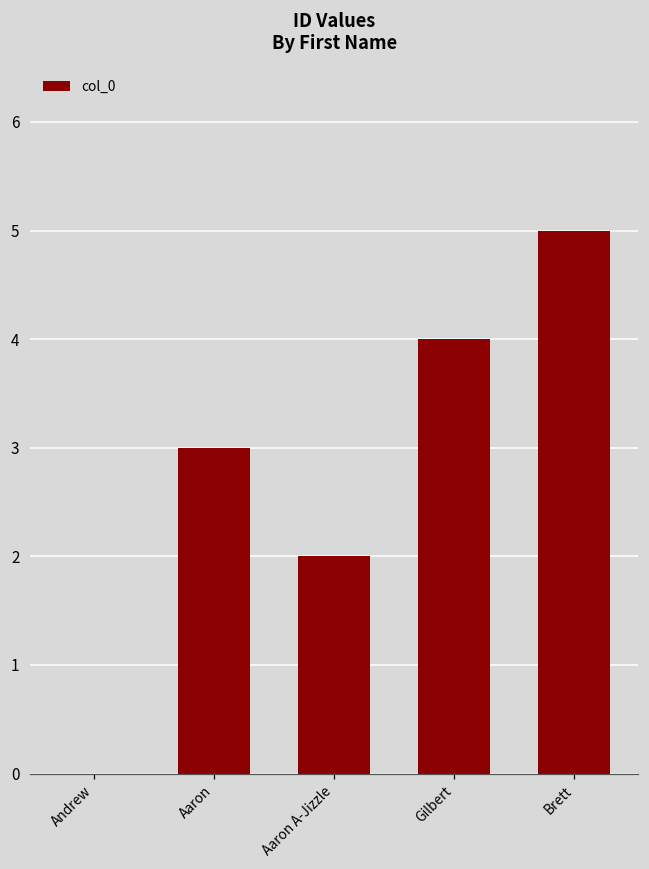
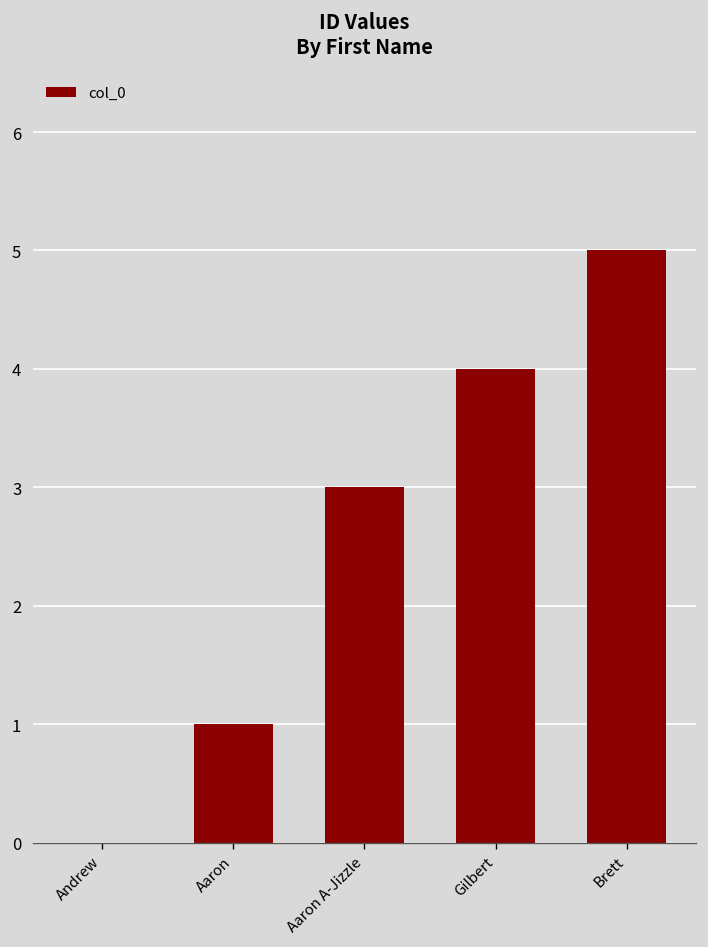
  {
    "Andrew": 0,
-   "Aaron": 3,
-   "Aaron A-Jizzle": 2,
+   "Aaron": 1,
+   "Aaron A-Jizzle": 3,
    "Gilbert": 4,
    "Brett": 5
  }
